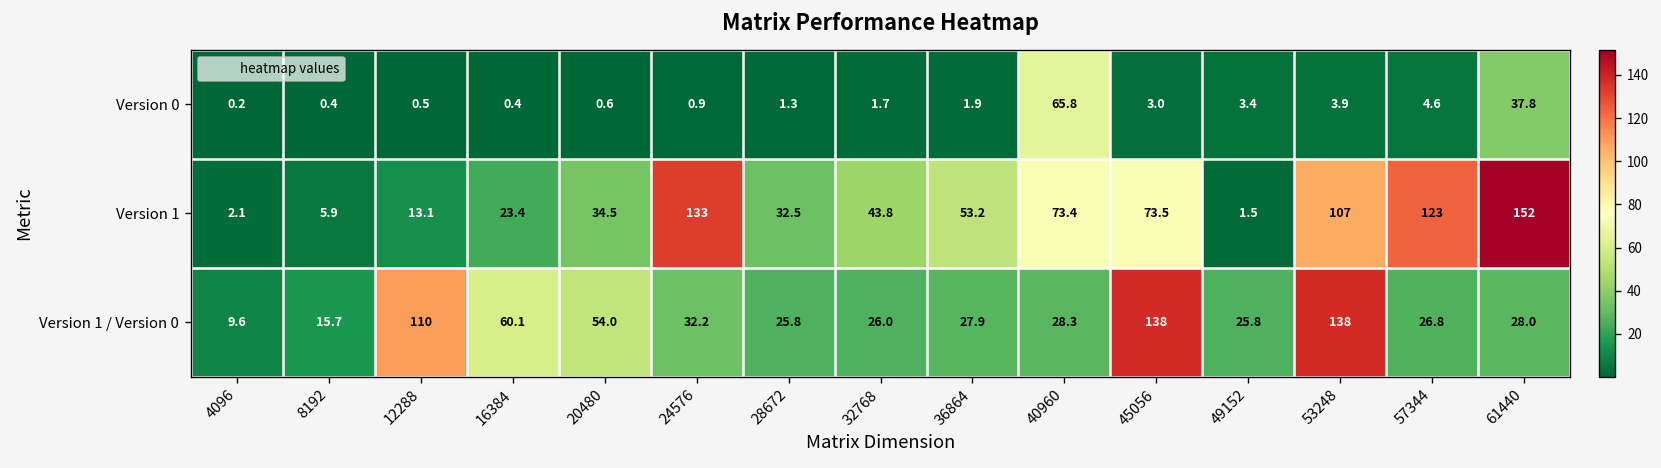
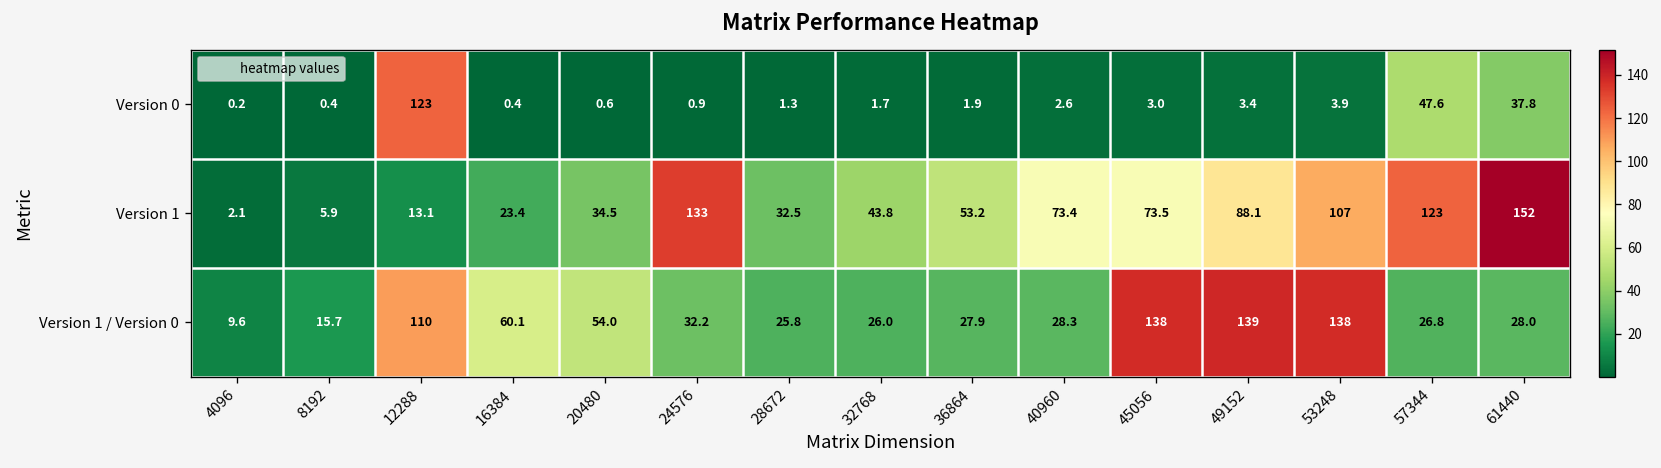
  {
    "Version 0": {
      "4096": 0.2,
      "8192": 0.4,
-     "12288": 0.5,
+     "12288": 123,
      "16384": 0.4,
      "20480": 0.6,
      "24576": 0.9,
      "28672": 1.3,
      "32768": 1.7,
      "36864": 1.9,
-     "40960": 65.8,
+     "40960": 2.6,
      "45056": 3.0,
      "49152": 3.4,
      "53248": 3.9,
-     "57344": 4.6,
+     "57344": 47.6,
      "61440": 37.8
    },
    "Version 1": {
      "4096": 2.1,
      "8192": 5.9,
      "12288": 13.1,
      "16384": 23.4,
      "20480": 34.5,
      "24576": 133,
      "28672": 32.5,
      "32768": 43.8,
      "36864": 53.2,
      "40960": 73.4,
      "45056": 73.5,
-     "49152": 1.5,
+     "49152": 88.1,
      "53248": 107,
      "57344": 123,
      "61440": 152
    },
    "Version 1 / Version 0": {
      "4096": 9.6,
      "8192": 15.7,
      "12288": 110,
      "16384": 60.1,
      "20480": 54.0,
      "24576": 32.2,
      "28672": 25.8,
      "32768": 26.0,
      "36864": 27.9,
      "40960": 28.3,
      "45056": 138,
-     "49152": 25.8,
+     "49152": 139,
      "53248": 138,
      "57344": 26.8,
      "61440": 28.0
    }
  }
